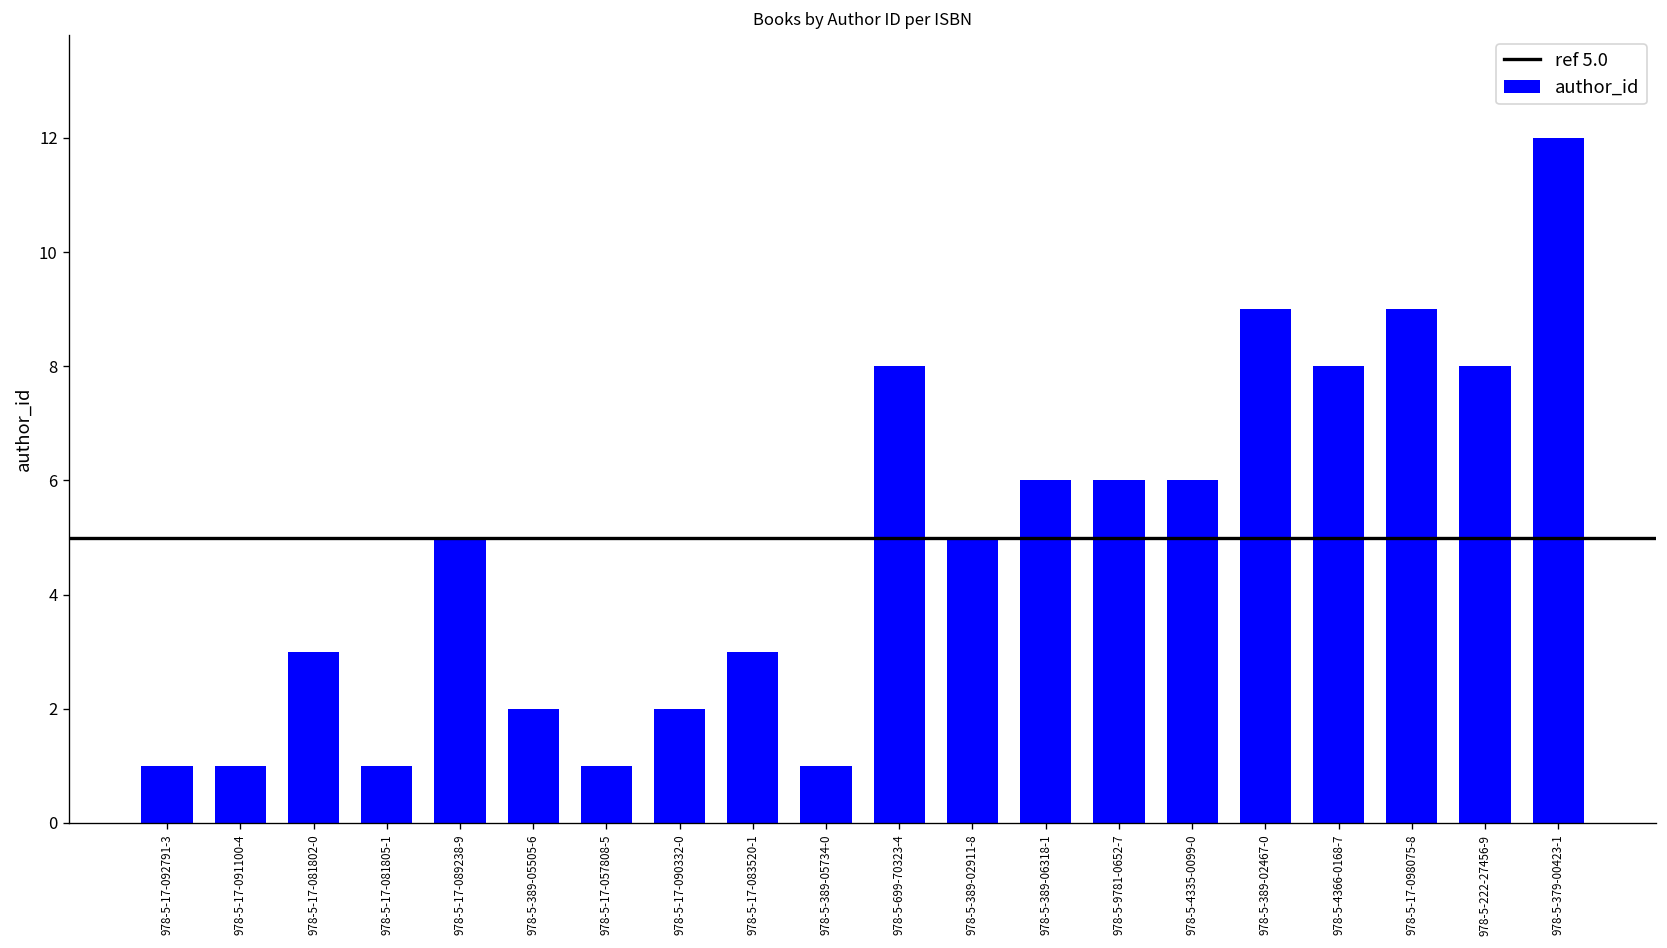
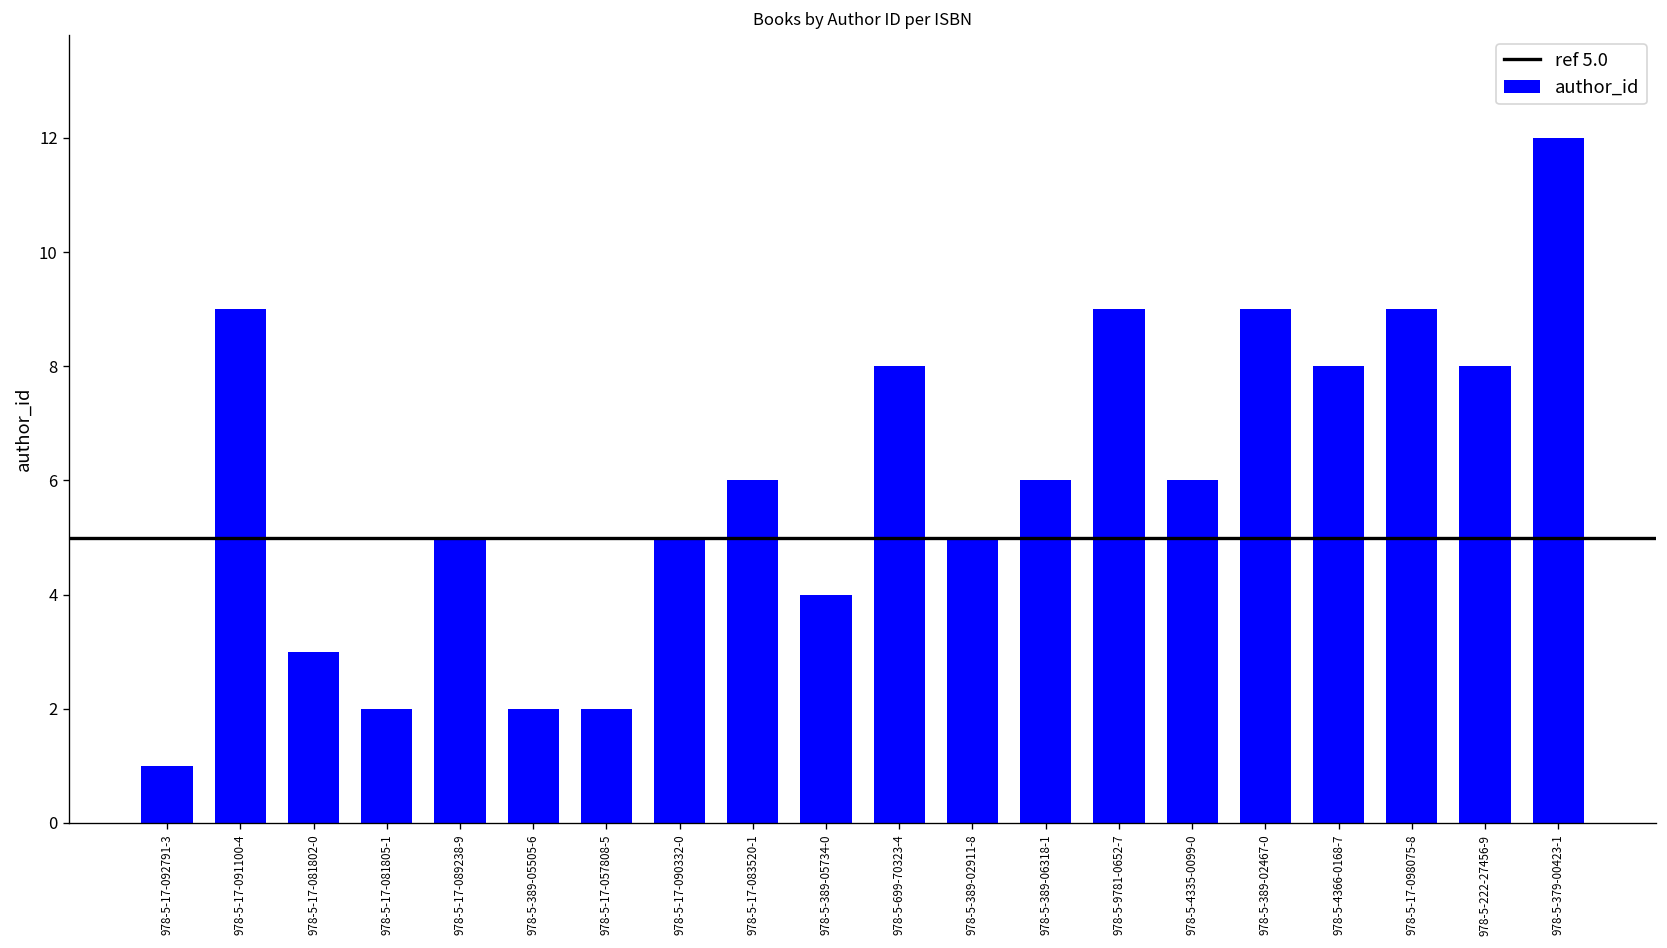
  {
    "978-5-17-092791-3": 1,
-   "978-5-17-091100-4": 1,
+   "978-5-17-091100-4": 9,
    "978-5-17-081802-0": 3,
-   "978-5-17-081805-1": 1,
+   "978-5-17-081805-1": 2,
    "978-5-17-089238-9": 5,
    "978-5-389-05505-6": 2,
-   "978-5-17-057808-5": 1,
-   "978-5-17-090332-0": 2,
-   "978-5-17-083520-1": 3,
-   "978-5-389-05734-0": 1,
+   "978-5-17-057808-5": 2,
+   "978-5-17-090332-0": 5,
+   "978-5-17-083520-1": 6,
+   "978-5-389-05734-0": 4,
    "978-5-699-70323-4": 8,
    "978-5-389-02911-8": 5,
    "978-5-389-06318-1": 6,
-   "978-5-9781-0652-7": 6,
+   "978-5-9781-0652-7": 9,
    "978-5-4335-0099-0": 6,
    "978-5-389-02467-0": 9,
    "978-5-4366-0168-7": 8,
    "978-5-17-098075-8": 9,
    "978-5-222-27456-9": 8,
    "978-5-379-00423-1": 12
  }
